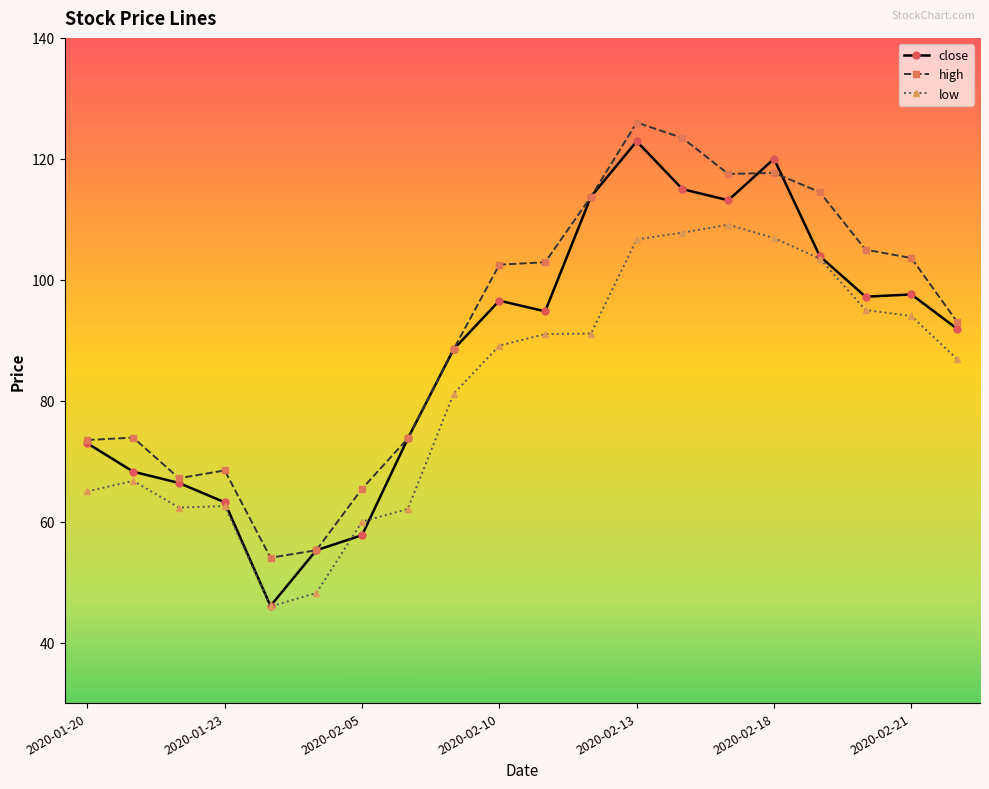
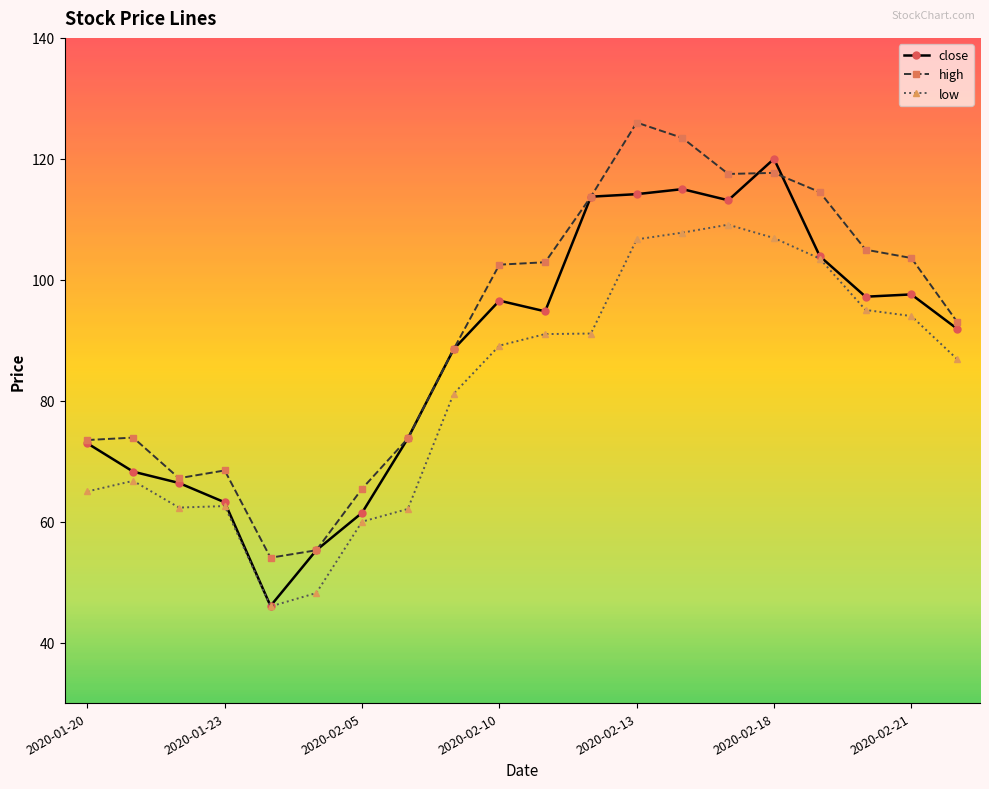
  {
    "close": {
      "2020-01-20": 73,
      "2020-01-23": 63,
-     "2020-02-05": 58,
+     "2020-02-05": 61,
      "2020-02-10": 97,
-     "2020-02-13": 123,
+     "2020-02-13": 114,
      "2020-02-18": 120,
      "2020-02-21": 98
    }
  }
